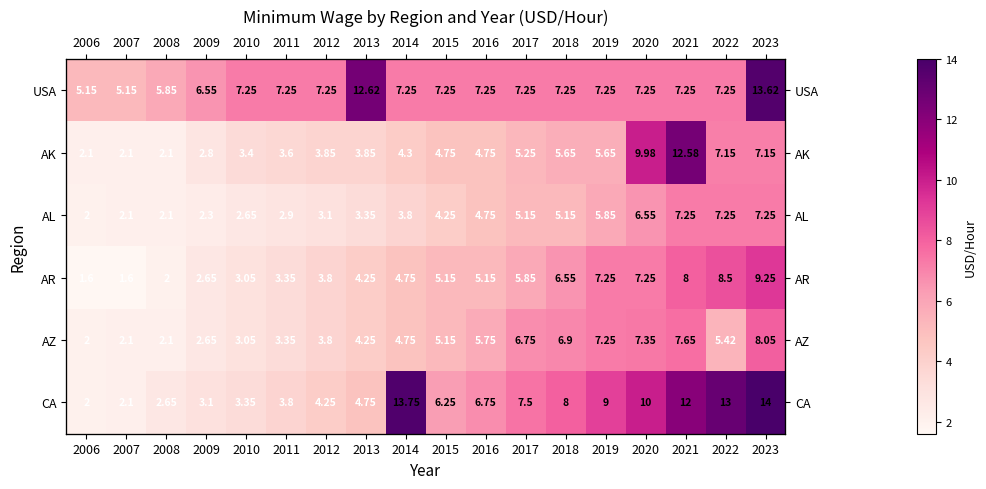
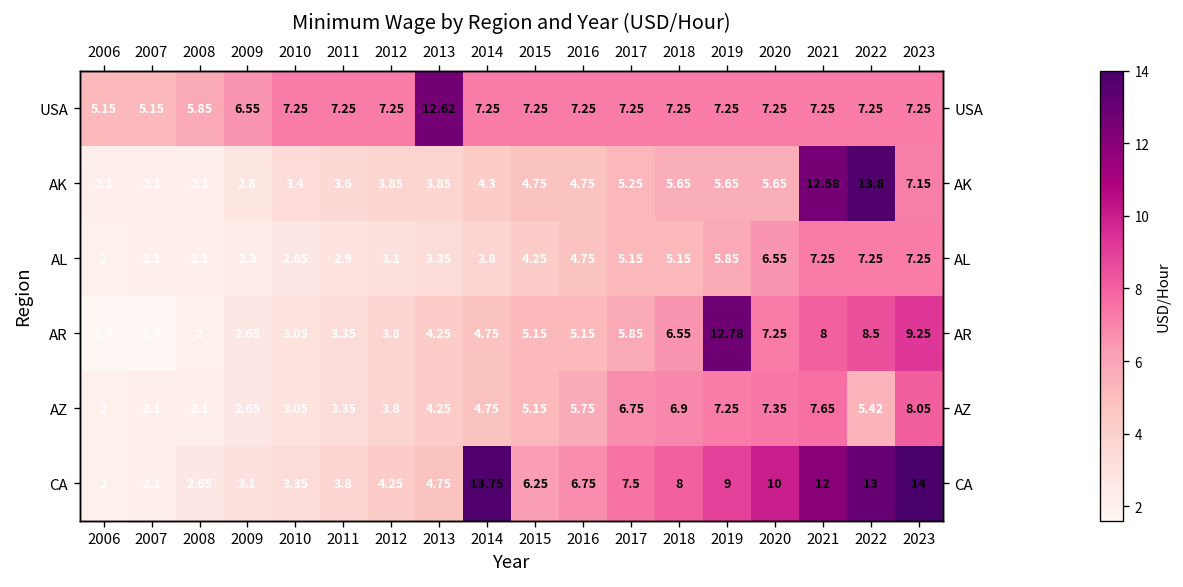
  {
    "USA": {
      "2006": 5.15,
      "2007": 5.15,
      "2008": 5.85,
      "2009": 6.55,
      "2010": 7.25,
      "2011": 7.25,
      "2012": 7.25,
      "2013": 12.62,
      "2014": 7.25,
      "2015": 7.25,
      "2016": 7.25,
      "2017": 7.25,
      "2018": 7.25,
      "2019": 7.25,
      "2020": 7.25,
      "2021": 7.25,
      "2022": 7.25,
-     "2023": 13.62
+     "2023": 7.25
    },
    "AK": {
      "2014": 4.3,
      "2015": 4.75,
      "2016": 4.75,
      "2017": 5.25,
      "2018": 5.65,
      "2019": 5.65,
-     "2020": 9.98,
+     "2020": 5.65,
      "2021": 12.58,
-     "2022": 7.15,
+     "2022": 13.8,
      "2023": 7.15
    },
    "AL": {
      "2015": 4.25,
      "2016": 4.75,
      "2017": 5.15,
      "2018": 5.15,
      "2019": 5.85,
      "2020": 6.55,
      "2021": 7.25,
      "2022": 7.25,
      "2023": 7.25
    },
    "AR": {
      "2013": 4.25,
      "2014": 4.75,
      "2015": 5.15,
      "2016": 5.15,
      "2017": 5.85,
      "2018": 6.55,
-     "2019": 7.25,
+     "2019": 12.78,
      "2020": 7.25,
      "2021": 8,
      "2022": 8.5,
      "2023": 9.25
    },
    "AZ": {
      "2013": 4.25,
      "2014": 4.75,
      "2015": 5.15,
      "2016": 5.75,
      "2017": 6.75,
      "2018": 6.9,
      "2019": 7.25,
      "2020": 7.35,
      "2021": 7.65,
      "2022": 5.42,
      "2023": 8.05
    },
    "CA": {
      "2012": 4.25,
      "2013": 4.75,
      "2014": 13.75,
      "2015": 6.25,
      "2016": 6.75,
      "2017": 7.5,
      "2018": 8,
      "2019": 9,
      "2020": 10,
      "2021": 12,
      "2022": 13,
      "2023": 14
    }
  }
